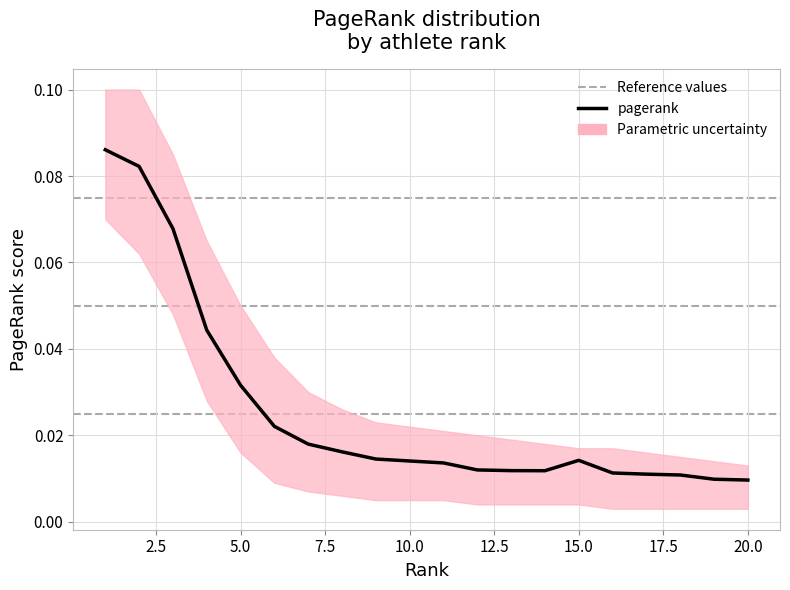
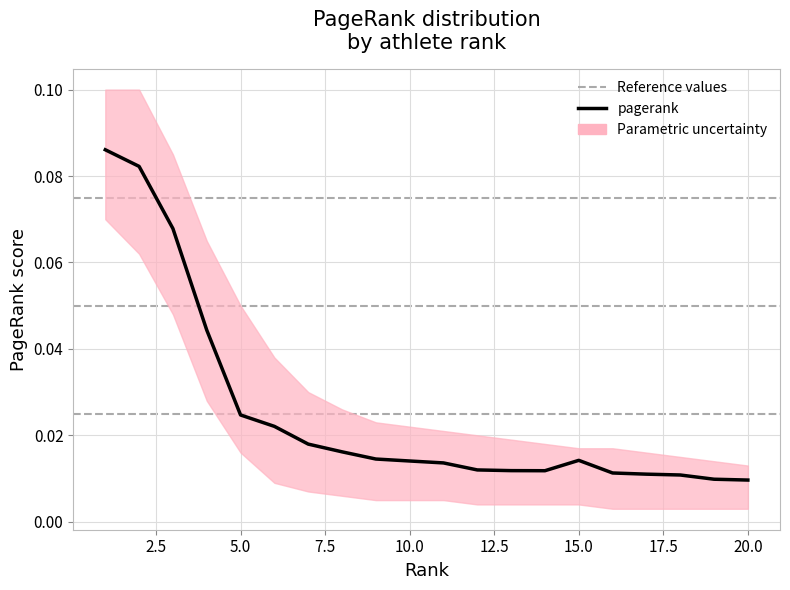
  {
    "pagerank": {
-     "5.0": 0.032,
+     "5.0": 0.025,
      "10.0": 0.014,
      "15.0": 0.014,
      "20.0": 0.010
    }
  }
